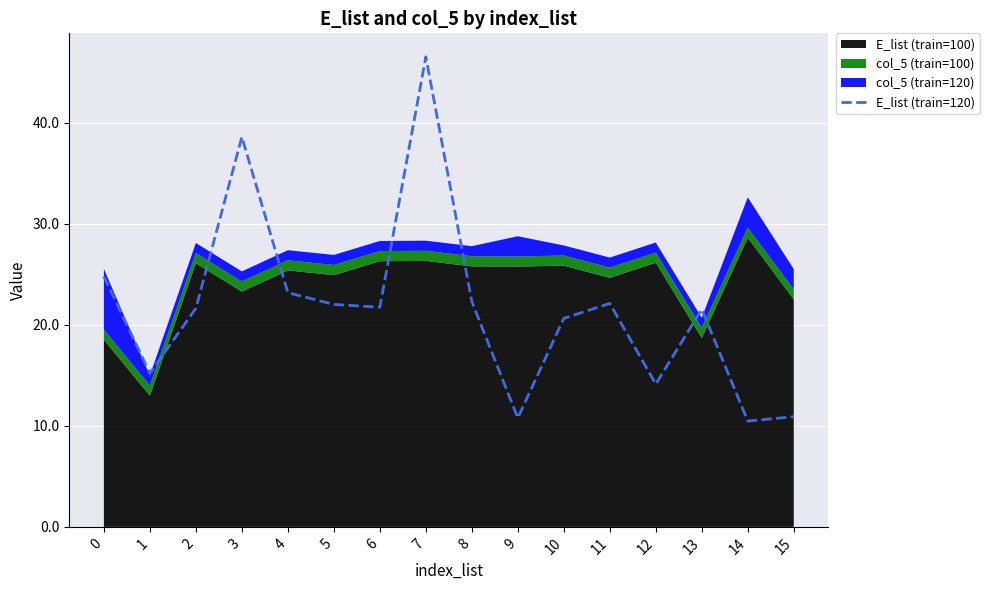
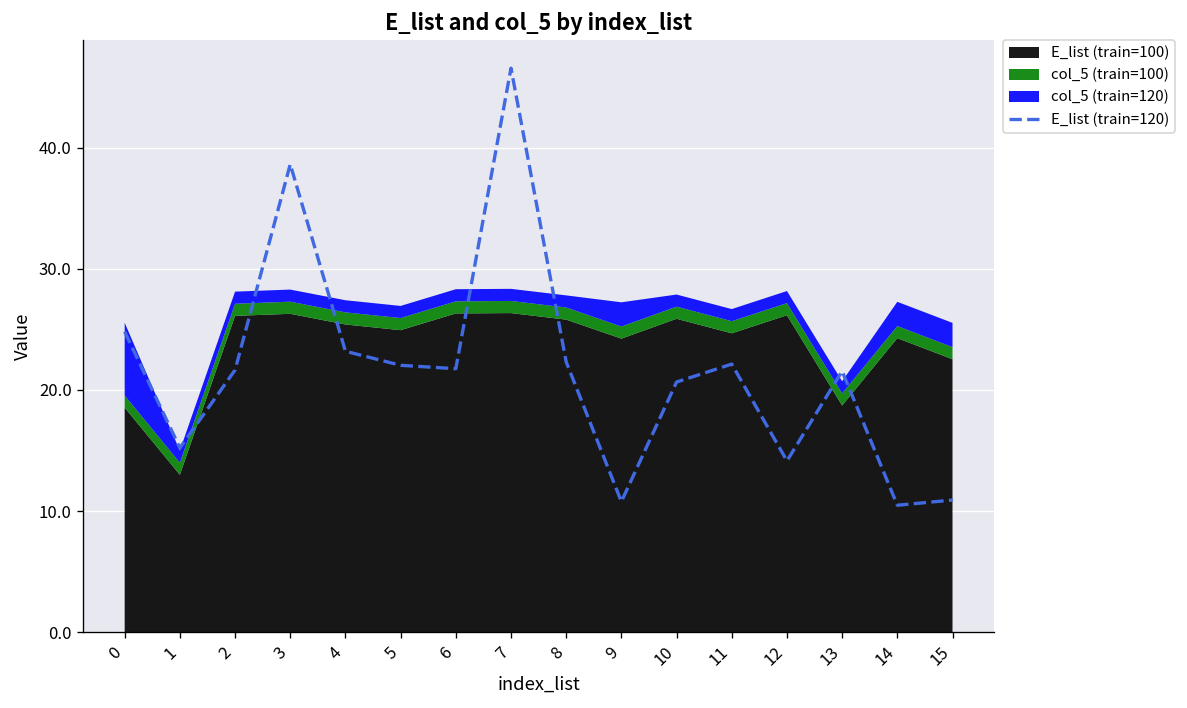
  {
    "E_list (train=120)": {
      "0": 24.8,
      "2": 21.6,
      "3": 38.6,
      "4": 23.2,
      "5": 22.0,
      "6": 21.8,
      "7": 46.6,
      "8": 22.3,
      "9": 10.8,
      "10": 20.7,
      "11": 22.1,
      "12": 14.1,
      "13": 21.6,
      "14": 10.5,
      "15": 10.9
    },
    "E_list (train=100)": {
      "0": 18.5,
      "1": 13.0,
      "2": 26.1,
-     "3": 23.3,
+     "3": 26.3,
      "4": 25.4,
      "5": 24.9,
      "6": 26.3,
      "7": 26.3,
      "8": 25.8,
-     "9": 25.8,
+     "9": 24.2,
      "10": 25.9,
      "11": 24.7,
      "12": 26.2,
      "13": 18.7,
-     "14": 28.6,
+     "14": 24.3,
      "15": 22.5
    },
    "col_5 (train=100)": {
      "0": 1.0,
      "1": 1.0,
      "2": 1.0,
      "3": 1.0,
      "4": 1.0,
      "5": 1.0,
      "6": 1.0,
      "7": 1.0,
      "8": 1.0,
      "9": 1.0,
      "10": 1.0,
      "11": 1.0,
      "12": 1.0,
      "13": 1.0,
      "14": 1.0,
      "15": 1.0
    },
    "col_5 (train=120)": {
      "0": 6,
      "2": 1,
      "3": 1,
      "4": 1,
      "5": 1,
      "6": 1,
      "7": 1,
      "8": 1,
      "9": 2,
      "10": 1,
      "11": 1,
      "12": 1,
      "13": 1,
-     "14": 3,
+     "14": 2,
      "15": 2
    }
  }
